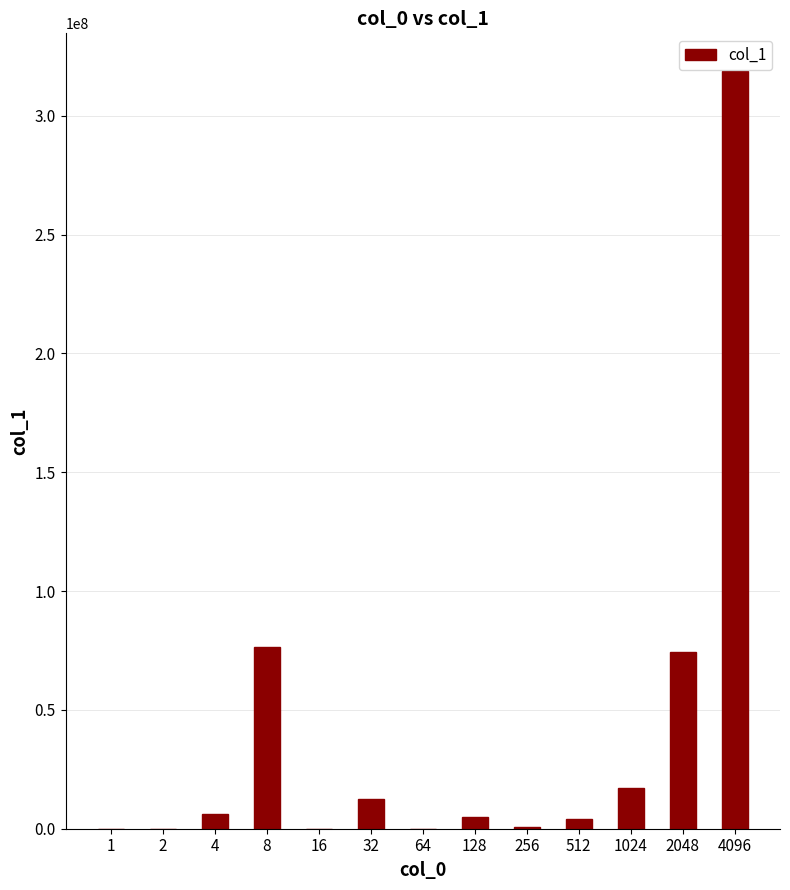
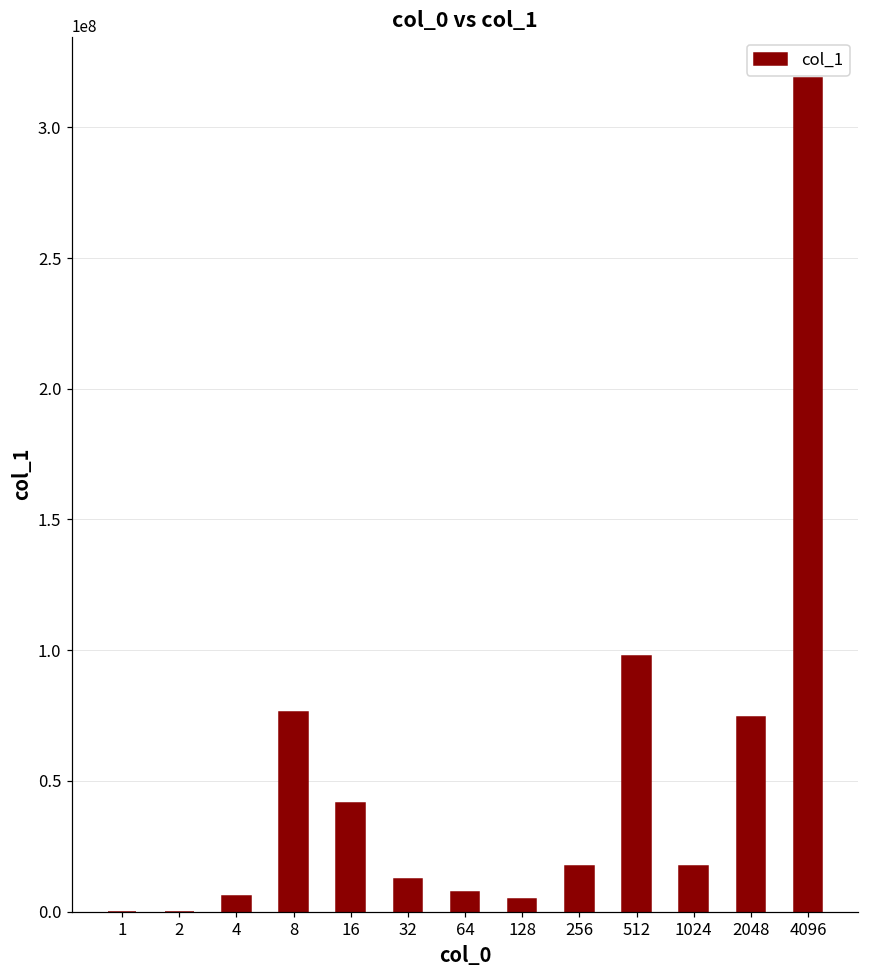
  {
    "4": 6000000,
    "8": 76000000,
-   "16": 0,
+   "16": 41000000,
    "32": 13000000,
-   "64": 0,
+   "64": 8000000,
    "128": 5000000,
-   "256": 1000000,
-   "512": 4000000,
+   "256": 17000000,
+   "512": 98000000,
    "1024": 17000000,
    "2048": 74000000,
    "4096": 319000000
  }
